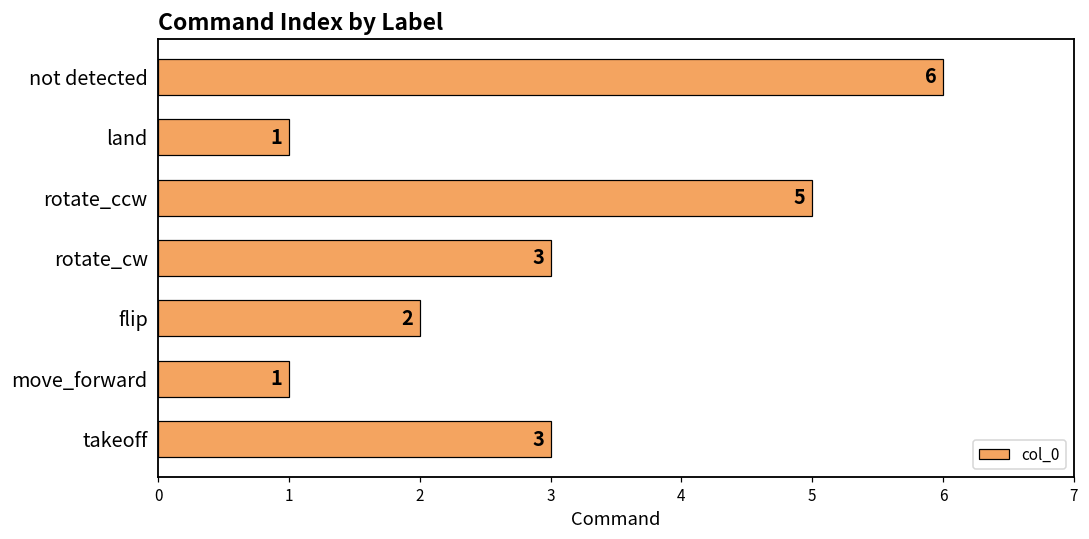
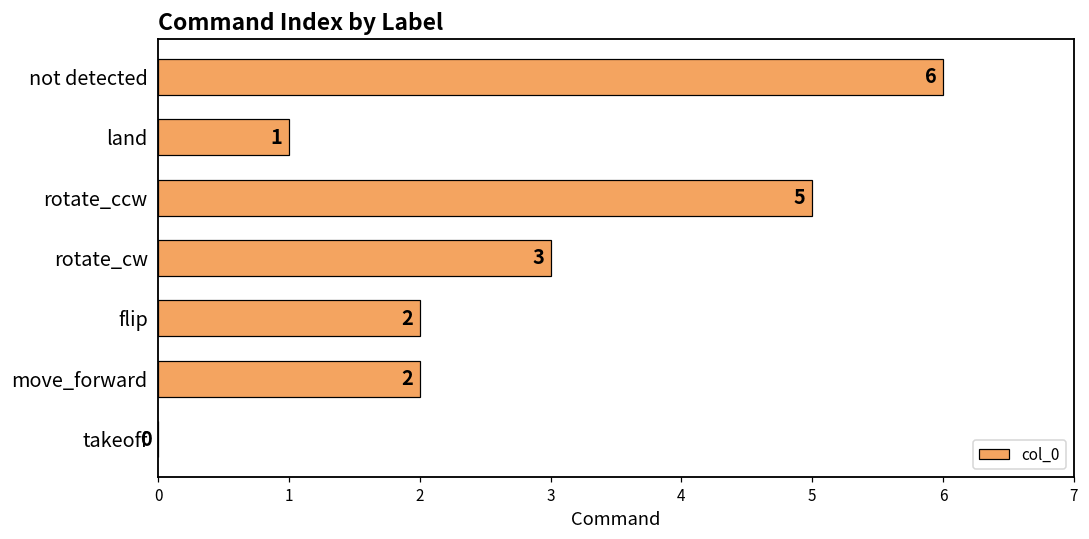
  {
    "not detected": 6,
    "land": 1,
    "rotate_ccw": 5,
    "rotate_cw": 3,
    "flip": 2,
-   "move_forward": 1,
-   "takeoff": 3
+   "move_forward": 2,
+   "takeoff": 0
  }
